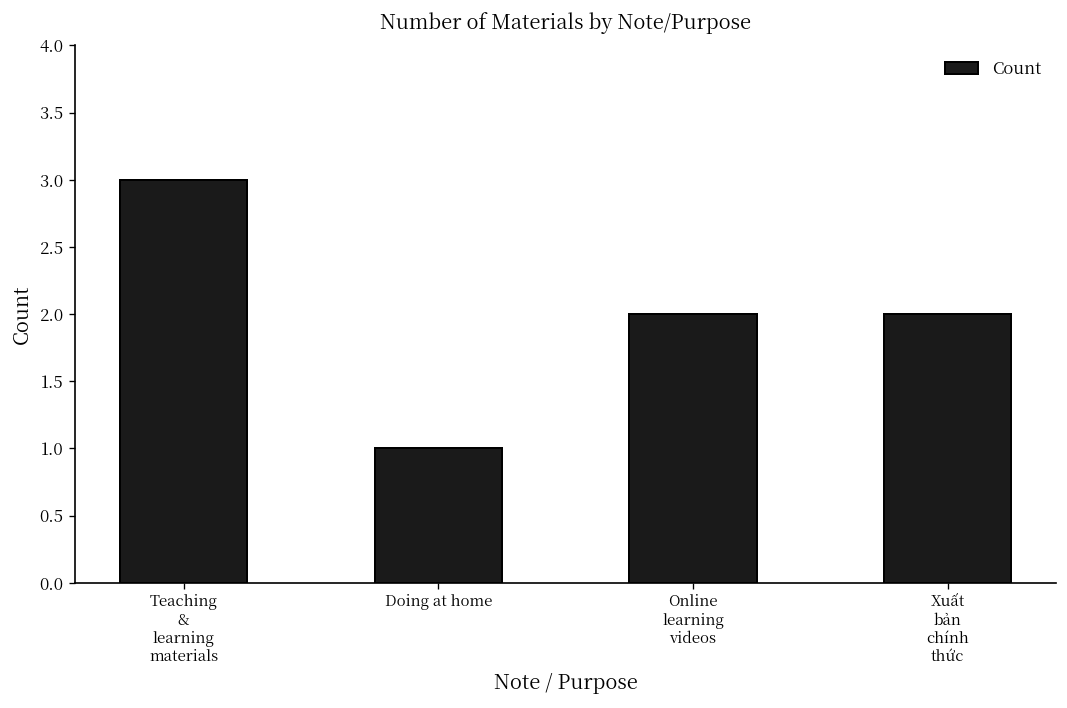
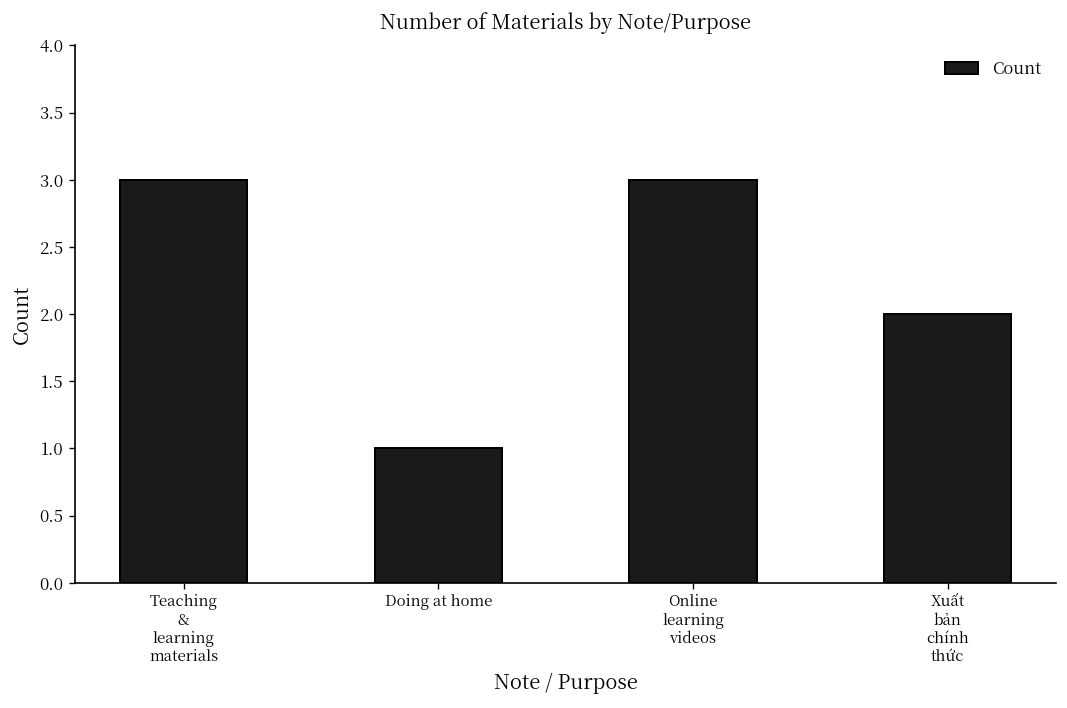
  {
    "Teaching & learning materials": 3,
    "Doing at home": 1,
-   "Online learning videos": 2,
+   "Online learning videos": 3,
    "Xuất bản chính thức": 2
  }
